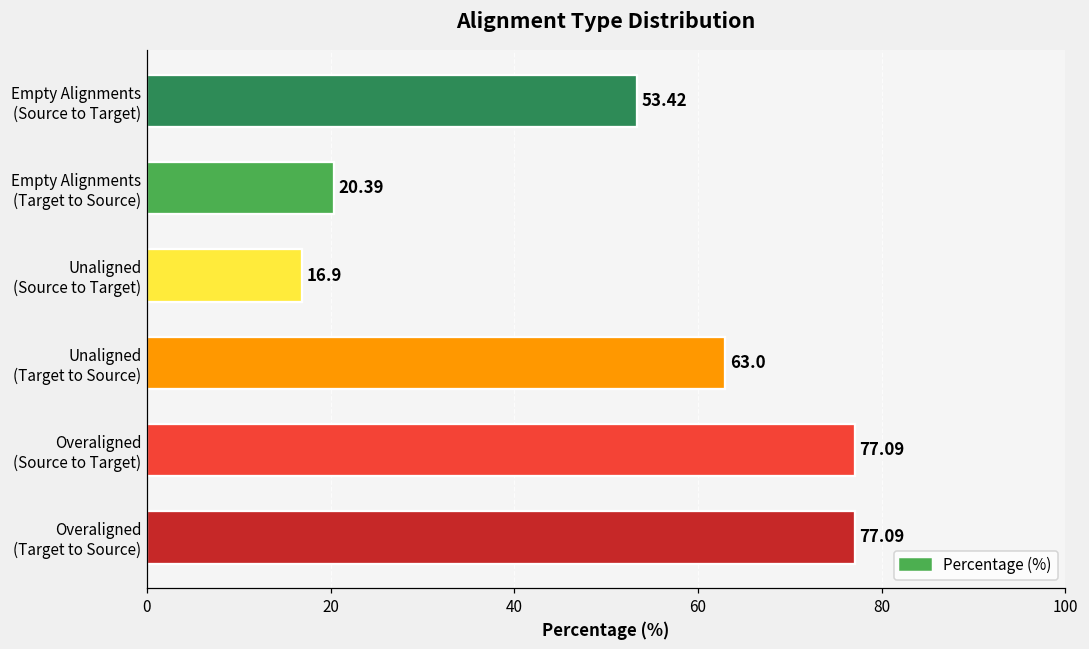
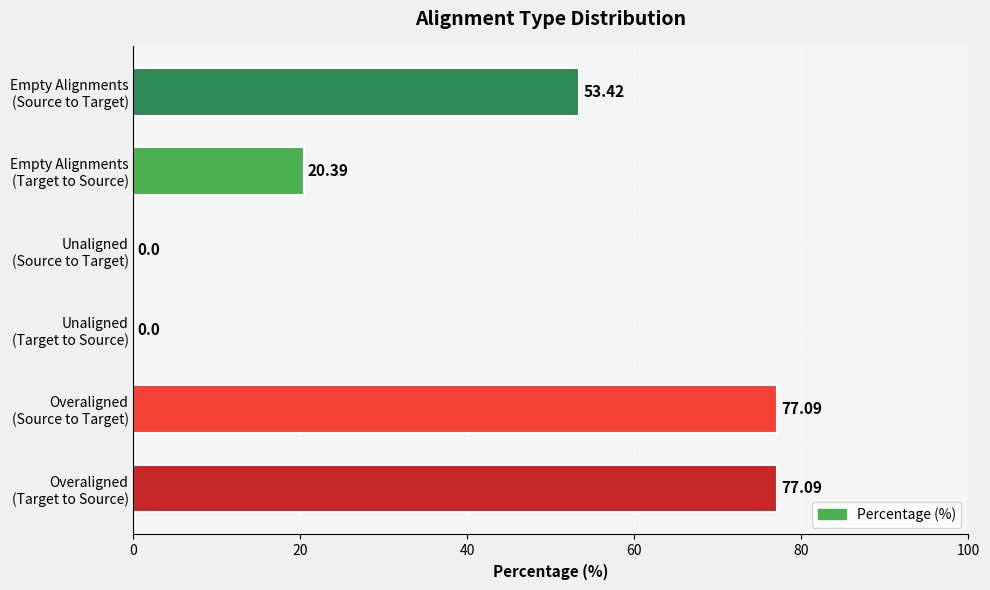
  {
    "Empty Alignments (Source to Target)": 53.42,
    "Empty Alignments (Target to Source)": 20.39,
-   "Unaligned (Source to Target)": 16.9,
-   "Unaligned (Target to Source)": 63.0,
+   "Unaligned (Source to Target)": 0.0,
+   "Unaligned (Target to Source)": 0.0,
    "Overaligned (Source to Target)": 77.09,
    "Overaligned (Target to Source)": 77.09
  }
